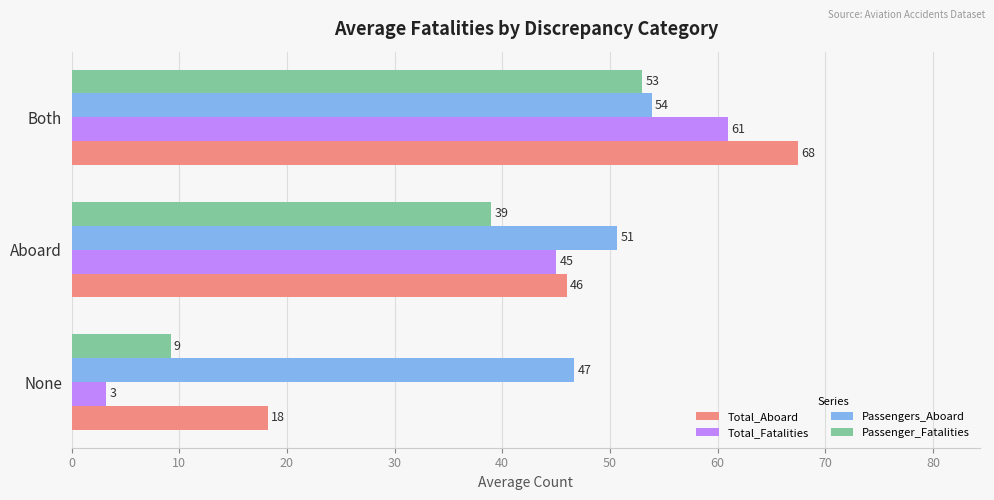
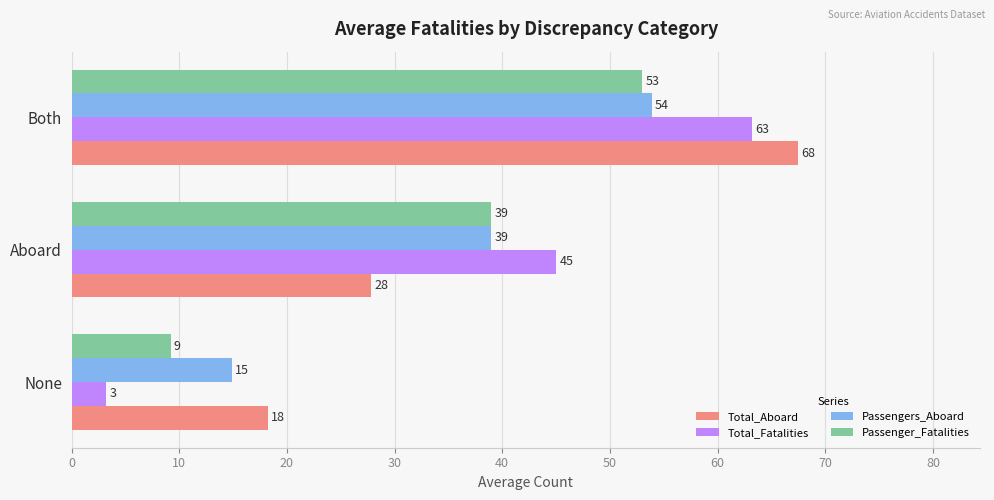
  {
    "Total_Aboard": {
      "Both": 68,
-     "Aboard": 46,
+     "Aboard": 28,
      "None": 18
    },
    "Total_Fatalities": {
-     "Both": 61,
+     "Both": 63,
      "Aboard": 45,
      "None": 3
    },
    "Passengers_Aboard": {
      "Both": 54,
-     "Aboard": 51,
-     "None": 47
+     "Aboard": 39,
+     "None": 15
    },
    "Passenger_Fatalities": {
      "Both": 53,
      "Aboard": 39,
      "None": 9
    }
  }
